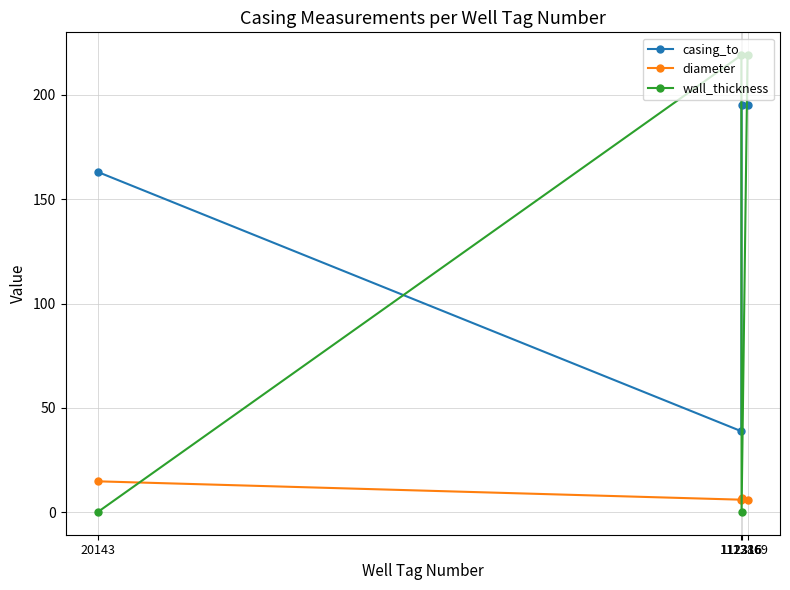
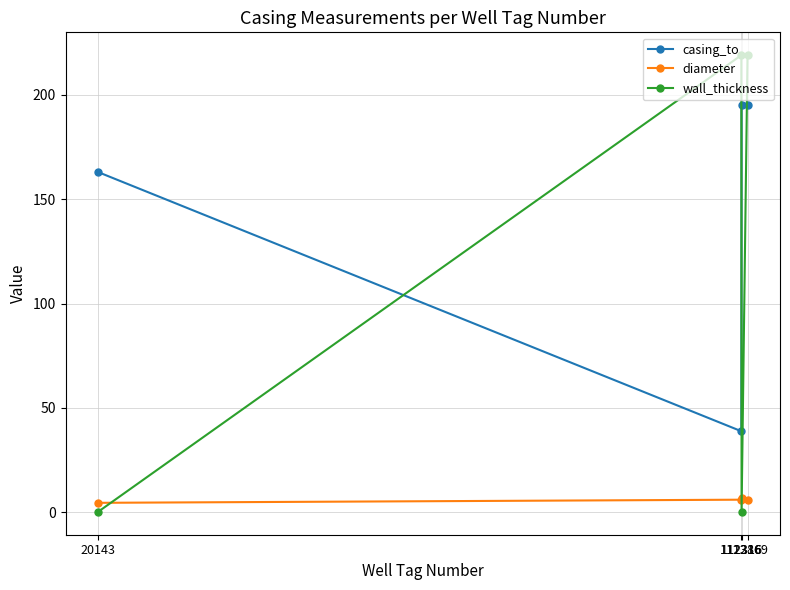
  {
    "casing_to": {
      "20143": 163
    },
    "diameter": {
-     "20143": 15
+     "20143": 5
    },
    "wall_thickness": {
      "20143": 0
    }
  }
